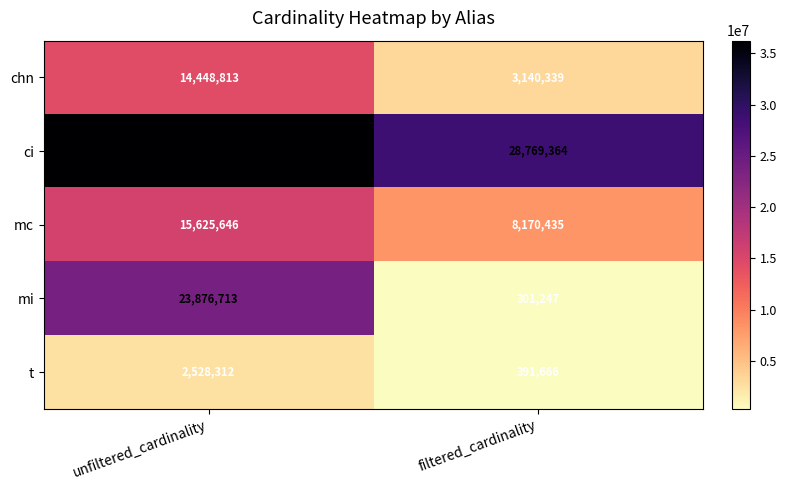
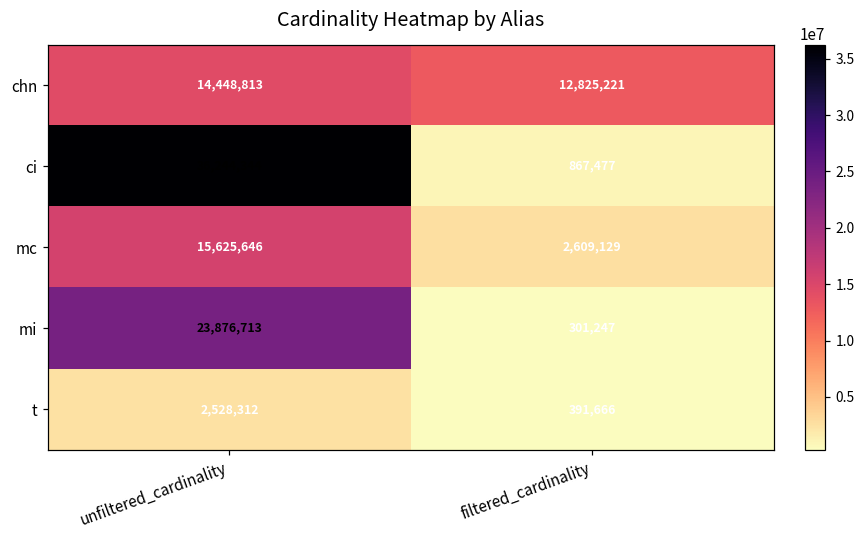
  {
    "chn": {
      "unfiltered_cardinality": "14,448,813",
-     "filtered_cardinality": "3,140,339"
+     "filtered_cardinality": "12,825,221"
    },
    "ci": {
-     "filtered_cardinality": "28,769,364"
+     "filtered_cardinality": "867,477"
    },
    "mc": {
      "unfiltered_cardinality": "15,625,646",
-     "filtered_cardinality": "8,170,435"
+     "filtered_cardinality": "2,609,129"
    },
    "mi": {
      "unfiltered_cardinality": "23,876,713",
      "filtered_cardinality": "301,247"
    },
    "t": {
      "unfiltered_cardinality": "2,528,312",
      "filtered_cardinality": "391,666"
    }
  }
